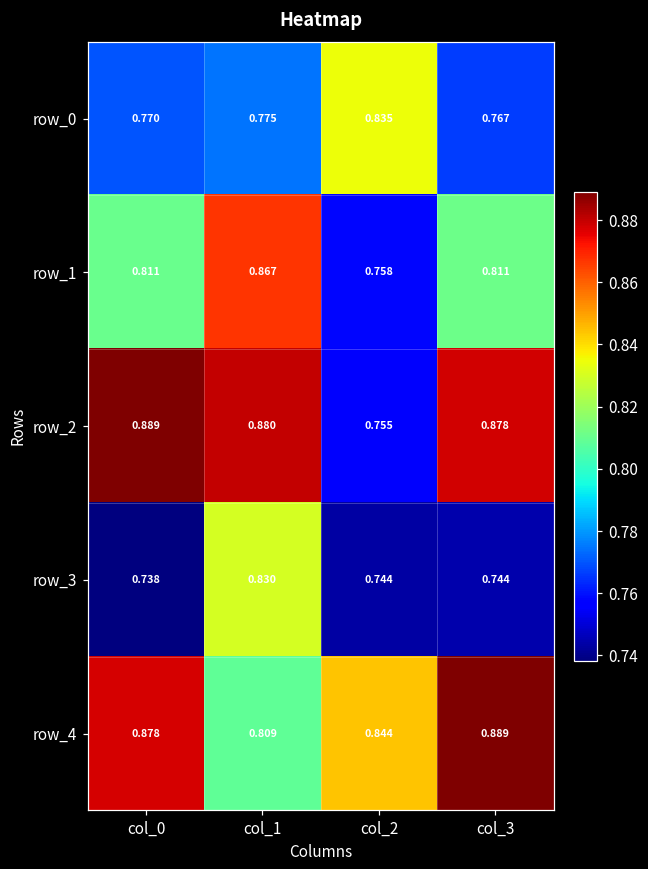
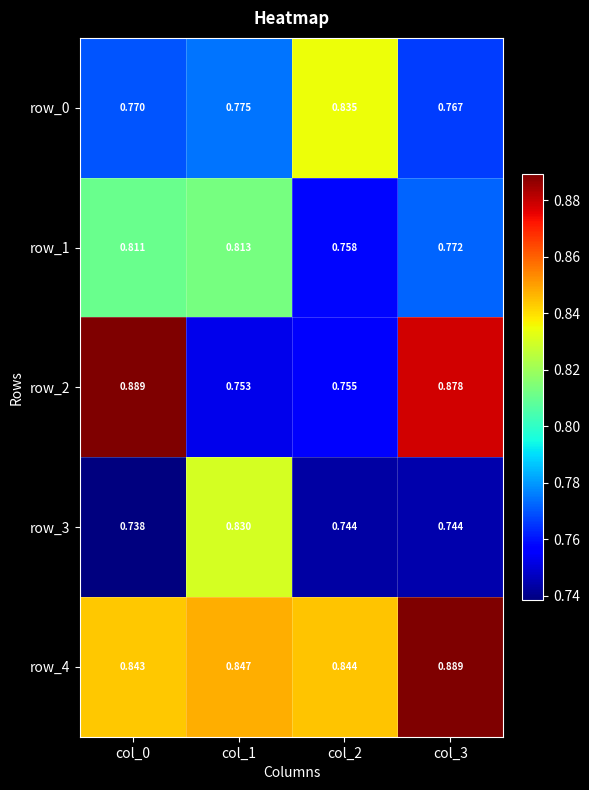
  {
    "row_0": {
      "col_0": 0.770,
      "col_1": 0.775,
      "col_2": 0.835,
      "col_3": 0.767
    },
    "row_1": {
      "col_0": 0.811,
-     "col_1": 0.867,
+     "col_1": 0.813,
      "col_2": 0.758,
-     "col_3": 0.811
+     "col_3": 0.772
    },
    "row_2": {
      "col_0": 0.889,
-     "col_1": 0.880,
+     "col_1": 0.753,
      "col_2": 0.755,
      "col_3": 0.878
    },
    "row_3": {
      "col_0": 0.738,
      "col_1": 0.830,
      "col_2": 0.744,
      "col_3": 0.744
    },
    "row_4": {
-     "col_0": 0.878,
-     "col_1": 0.809,
+     "col_0": 0.843,
+     "col_1": 0.847,
      "col_2": 0.844,
      "col_3": 0.889
    }
  }
